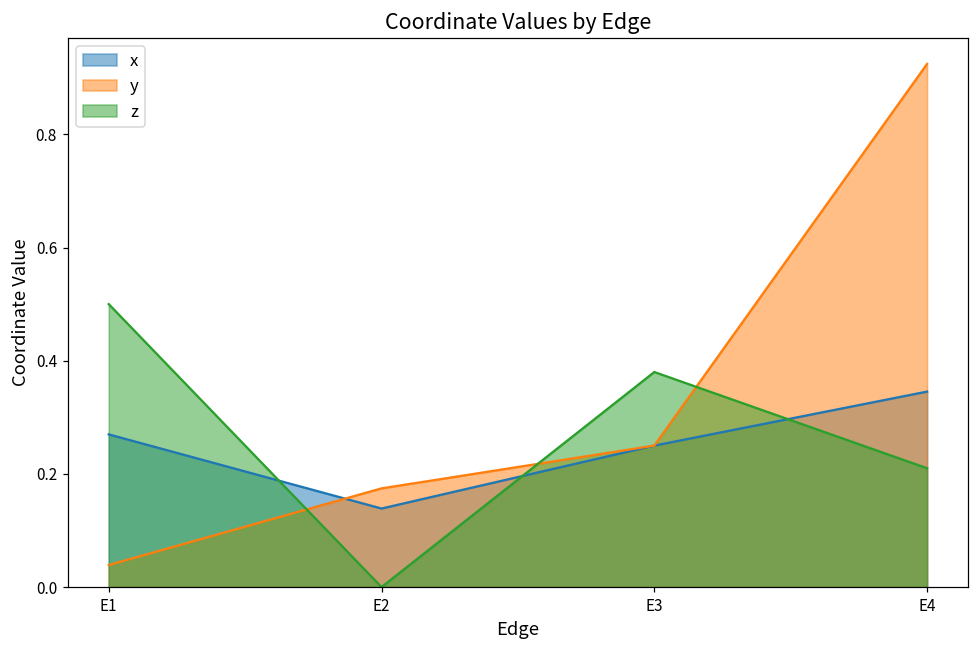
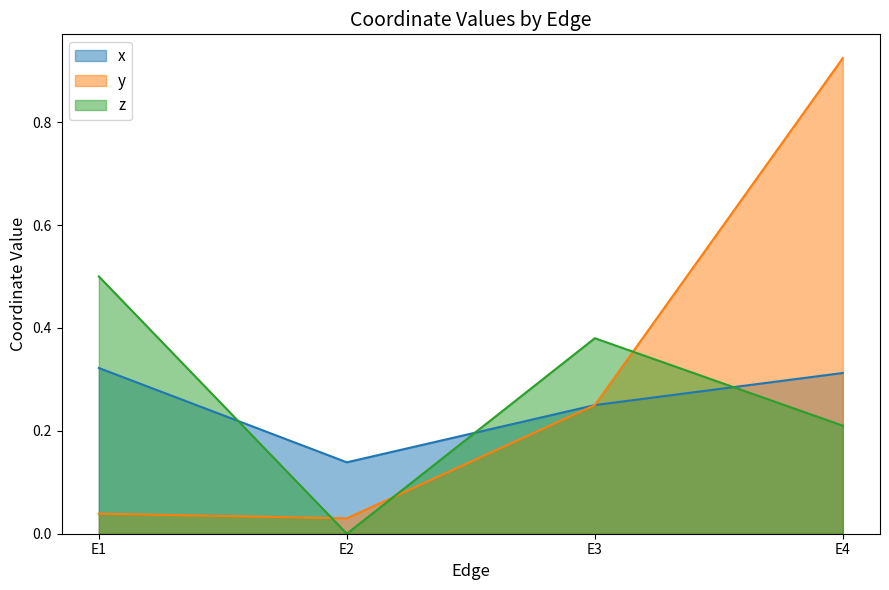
  {
    "x": {
-     "E1": 0.27,
+     "E1": 0.32,
      "E2": 0.14,
-     "E4": 0.35
+     "E4": 0.31
    },
    "y": {
      "E1": 0.04,
-     "E2": 0.17,
+     "E2": 0.03,
      "E4": 0.92
    },
    "z": {
      "E1": 0.50,
      "E2": 0.00,
      "E3": 0.38,
      "E4": 0.21
    }
  }
